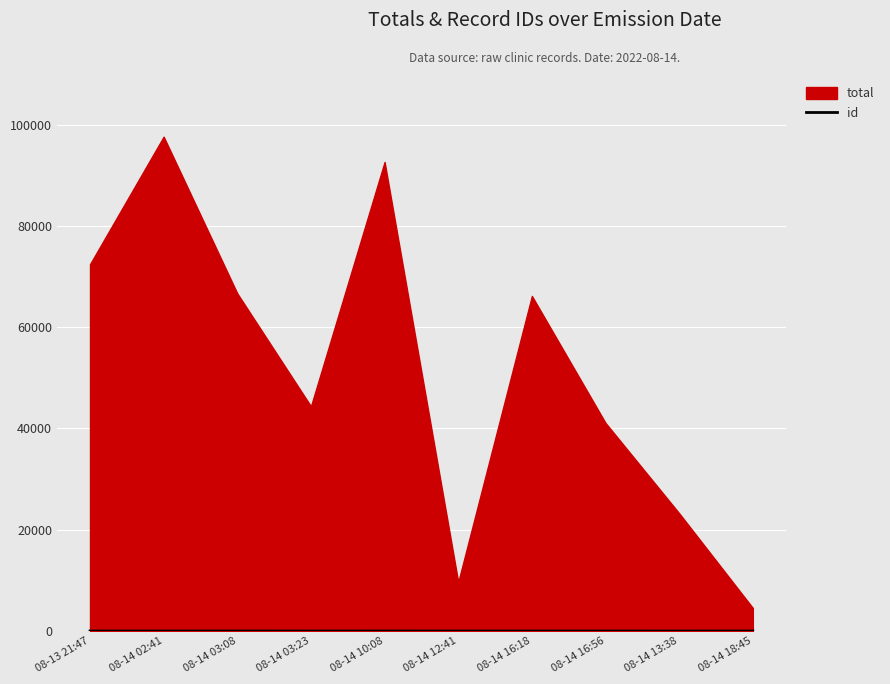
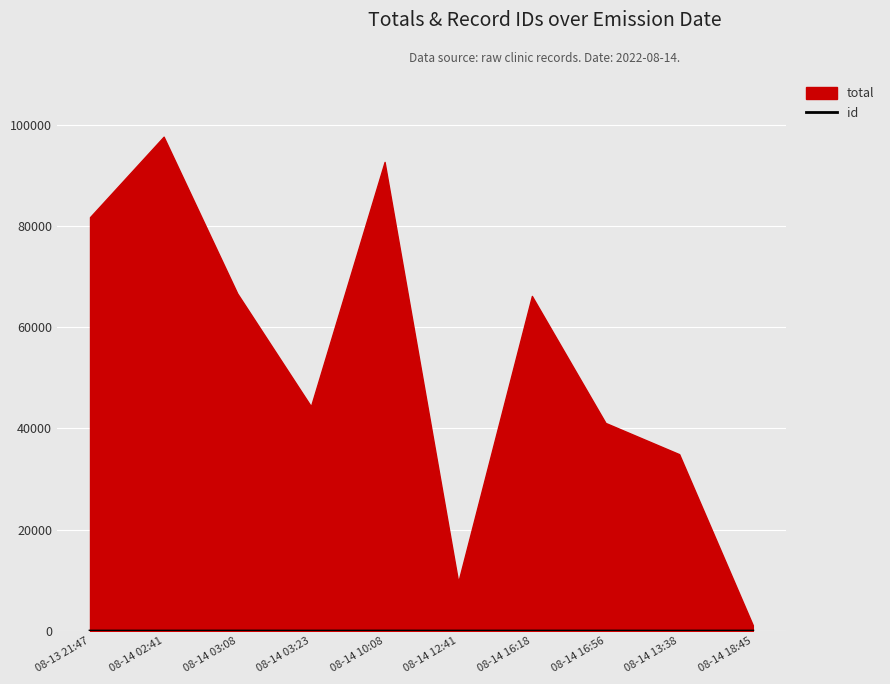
  {
    "total": {
-     "08-13 21:47": 72000,
+     "08-13 21:47": 82000,
      "08-14 02:41": 98000,
      "08-14 03:08": 67000,
      "08-14 03:23": 44000,
      "08-14 10:08": 93000,
      "08-14 12:41": 10000,
      "08-14 16:18": 66000,
      "08-14 16:56": 41000,
-     "08-14 13:38": 23000,
-     "08-14 18:45": 5000
+     "08-14 13:38": 35000,
+     "08-14 18:45": 1000
    },
    "id": {
      "08-13 21:47": 0,
      "08-14 02:41": 0,
      "08-14 03:08": 0,
      "08-14 03:23": 0,
      "08-14 10:08": 0,
      "08-14 12:41": 0,
      "08-14 16:18": 0,
      "08-14 16:56": 0,
      "08-14 13:38": 0,
      "08-14 18:45": 0
    }
  }
